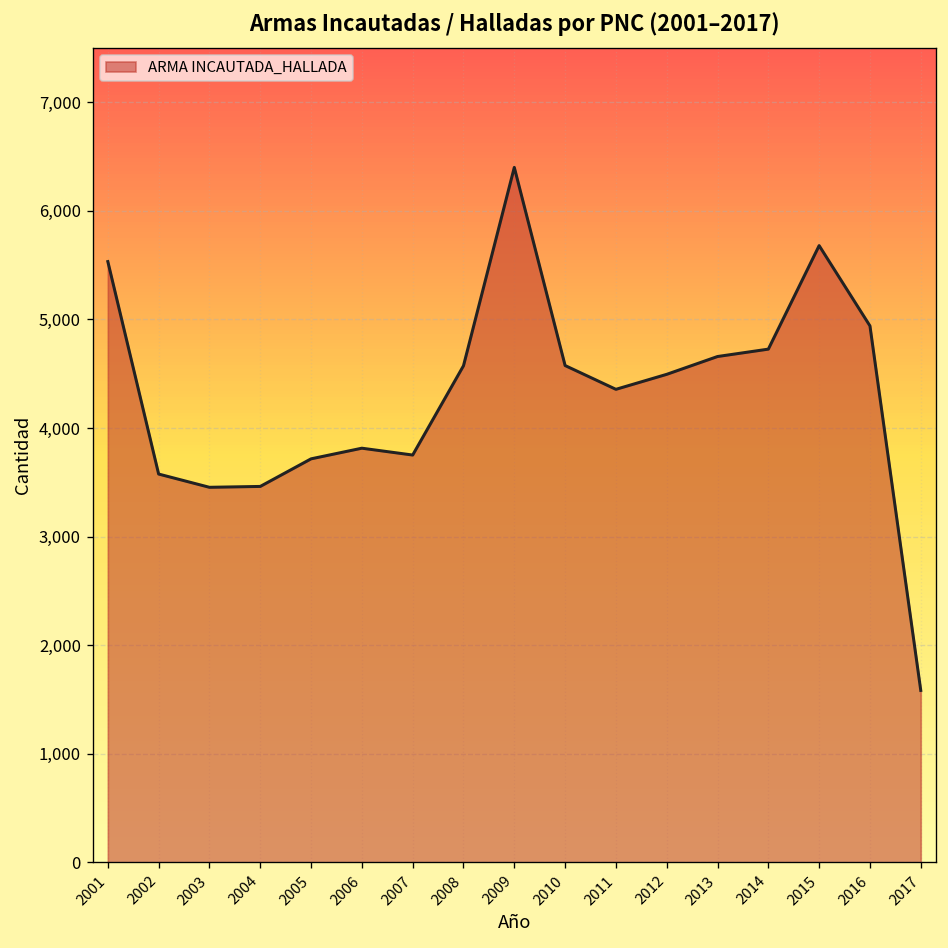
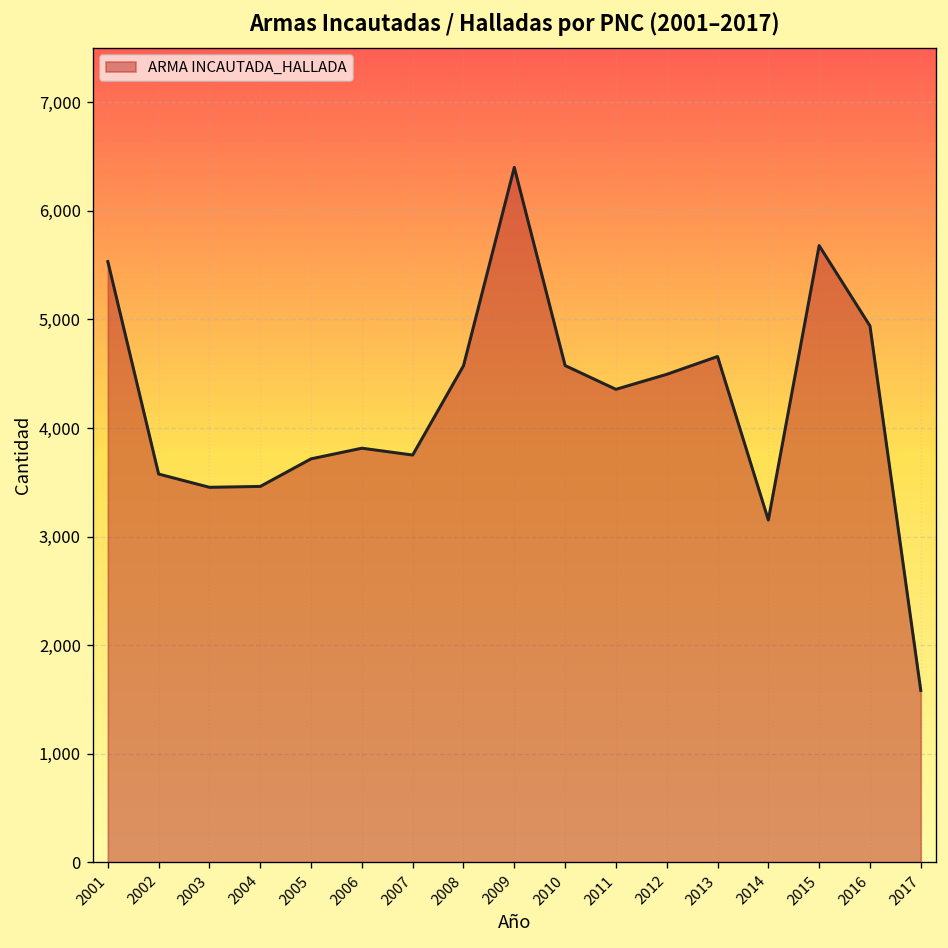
  {
    "2001": "5,500",
    "2002": "3,600",
    "2003": "3,500",
    "2004": "3,500",
    "2005": "3,700",
    "2006": "3,800",
    "2007": "3,800",
    "2008": "4,600",
    "2009": "6,400",
    "2010": "4,600",
    "2011": "4,400",
    "2012": "4,500",
    "2013": "4,700",
-   "2014": "4,700",
+   "2014": "3,200",
    "2015": "5,700",
    "2016": "4,900",
    "2017": "1,600"
  }
